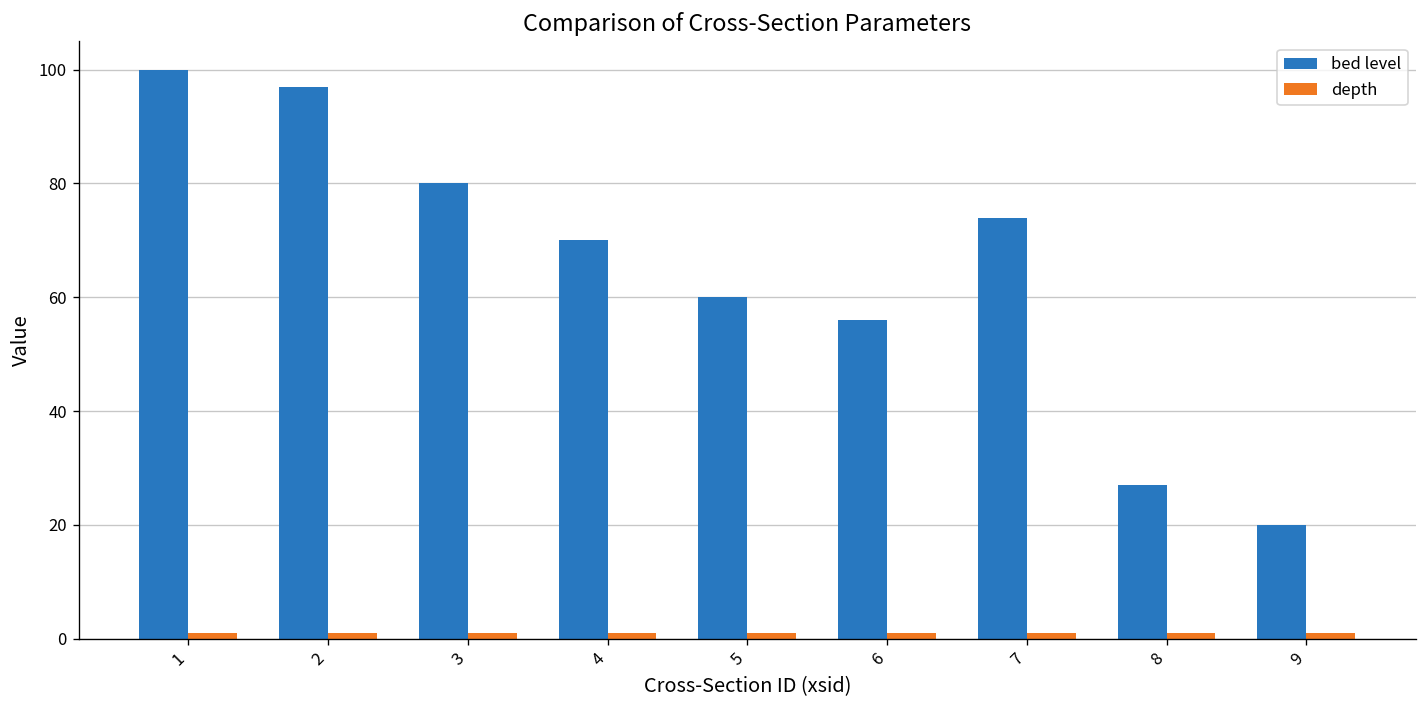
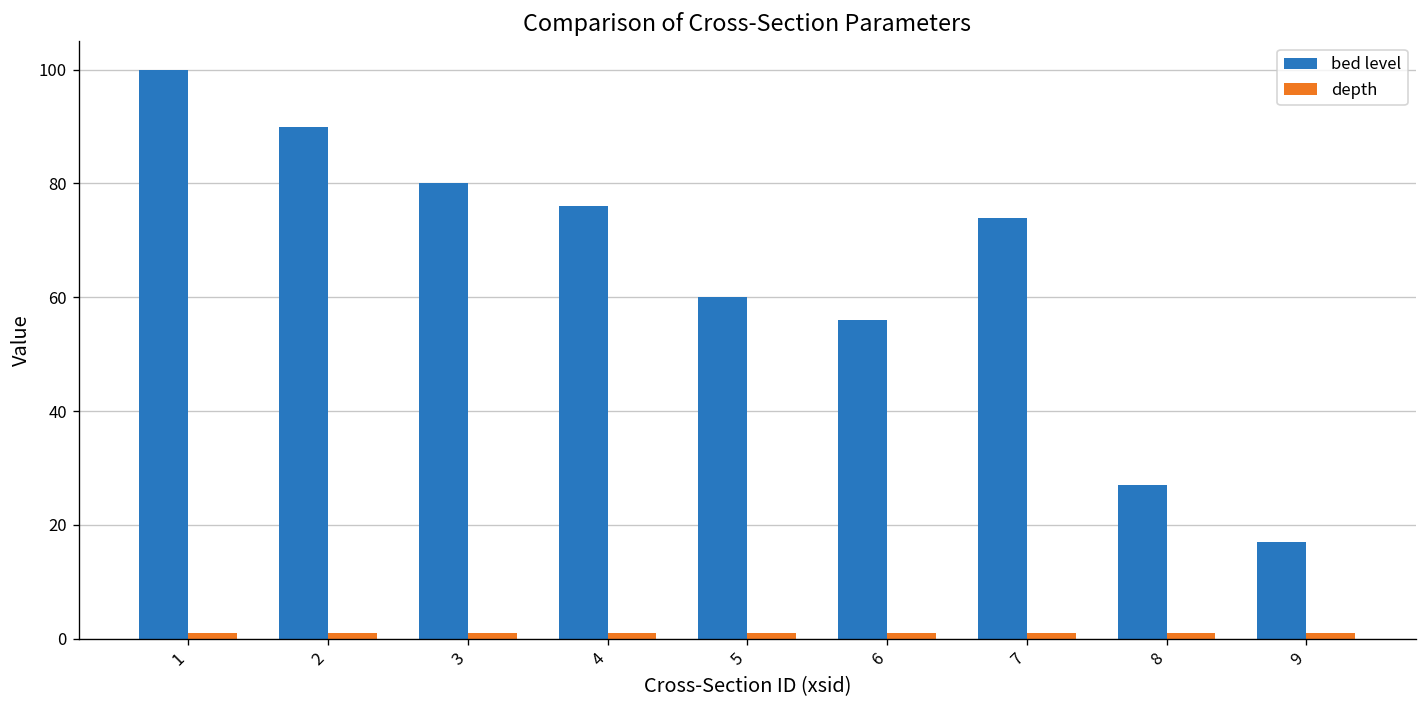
  {
    "bed level": {
      "1": 100,
-     "2": 97,
+     "2": 90,
      "3": 80,
-     "4": 70,
+     "4": 76,
      "5": 60,
      "6": 56,
      "7": 74,
      "8": 27,
-     "9": 20
+     "9": 17
    },
    "depth": {
      "1": 1,
      "2": 1,
      "3": 1,
      "4": 1,
      "5": 1,
      "6": 1,
      "7": 1,
      "8": 1,
      "9": 1
    }
  }
